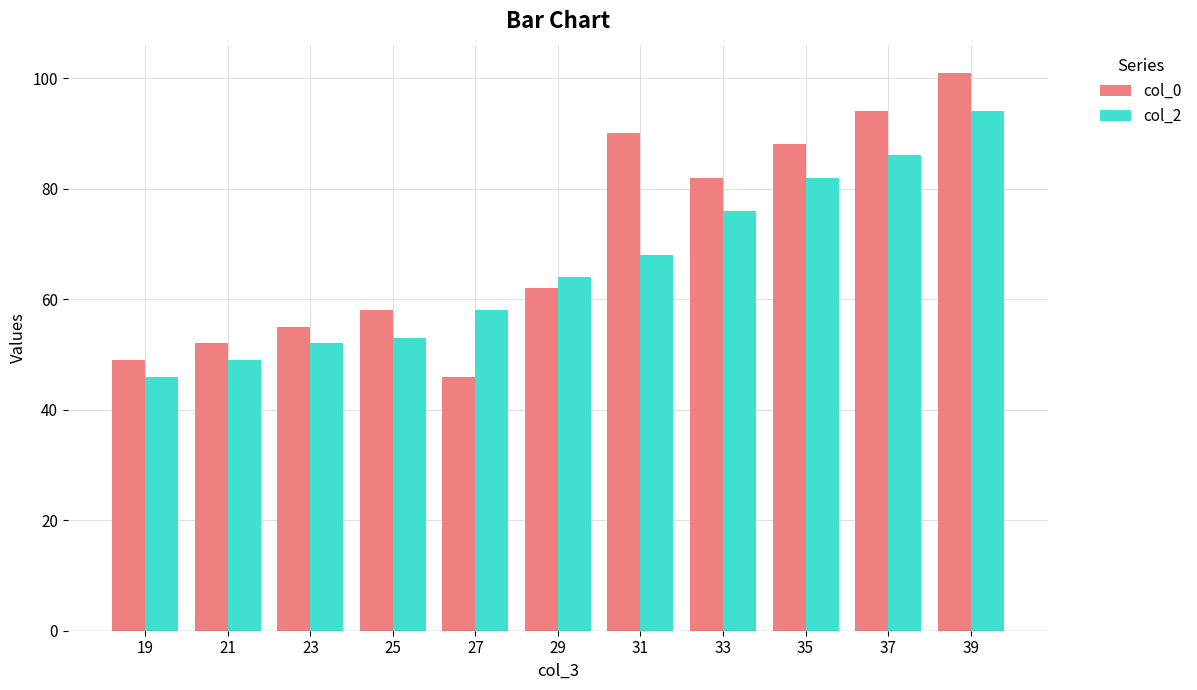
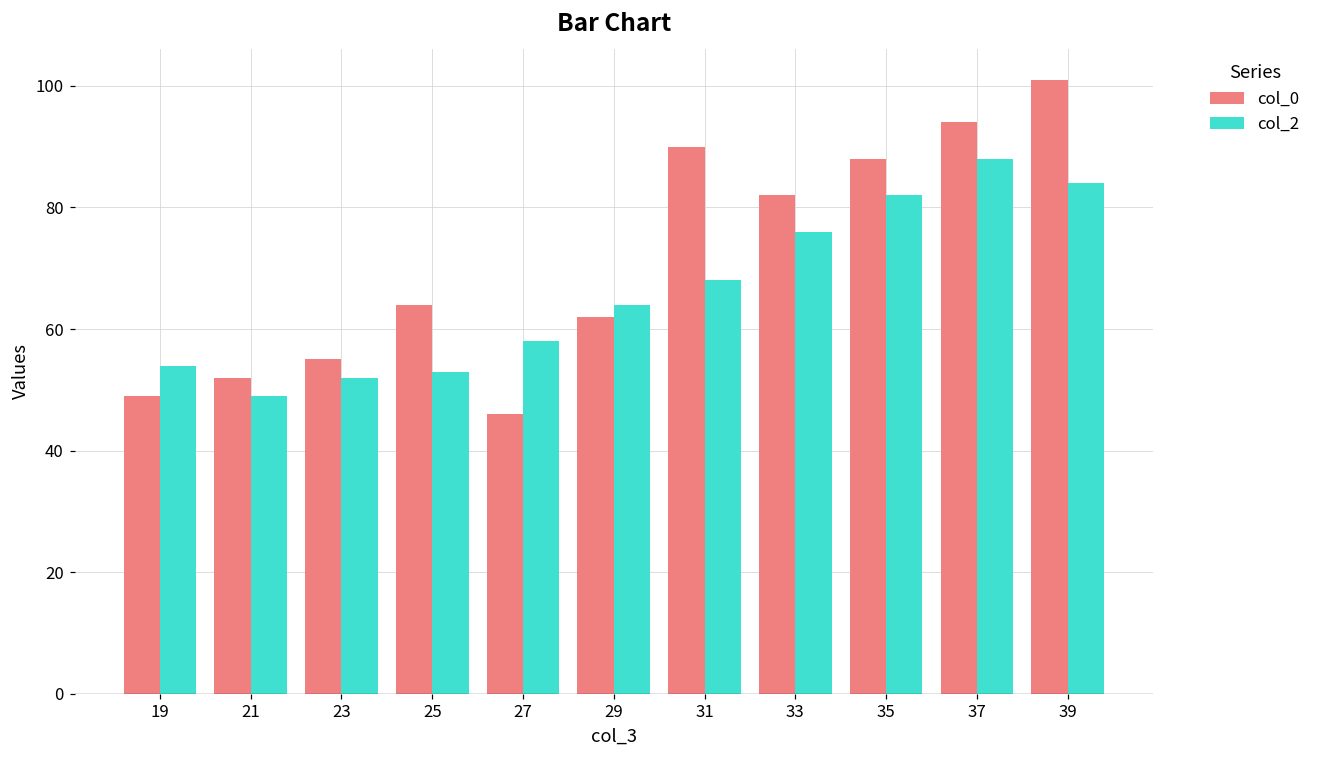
  {
    "col_0": {
      "19": 49,
      "21": 52,
      "23": 55,
-     "25": 58,
+     "25": 64,
      "27": 46,
      "29": 62,
      "31": 90,
      "33": 82,
      "35": 88,
      "37": 94,
      "39": 101
    },
    "col_2": {
-     "19": 46,
+     "19": 54,
      "21": 49,
      "23": 52,
      "25": 53,
      "27": 58,
      "29": 64,
      "31": 68,
      "33": 76,
      "35": 82,
-     "37": 86,
-     "39": 94
+     "37": 88,
+     "39": 84
    }
  }
